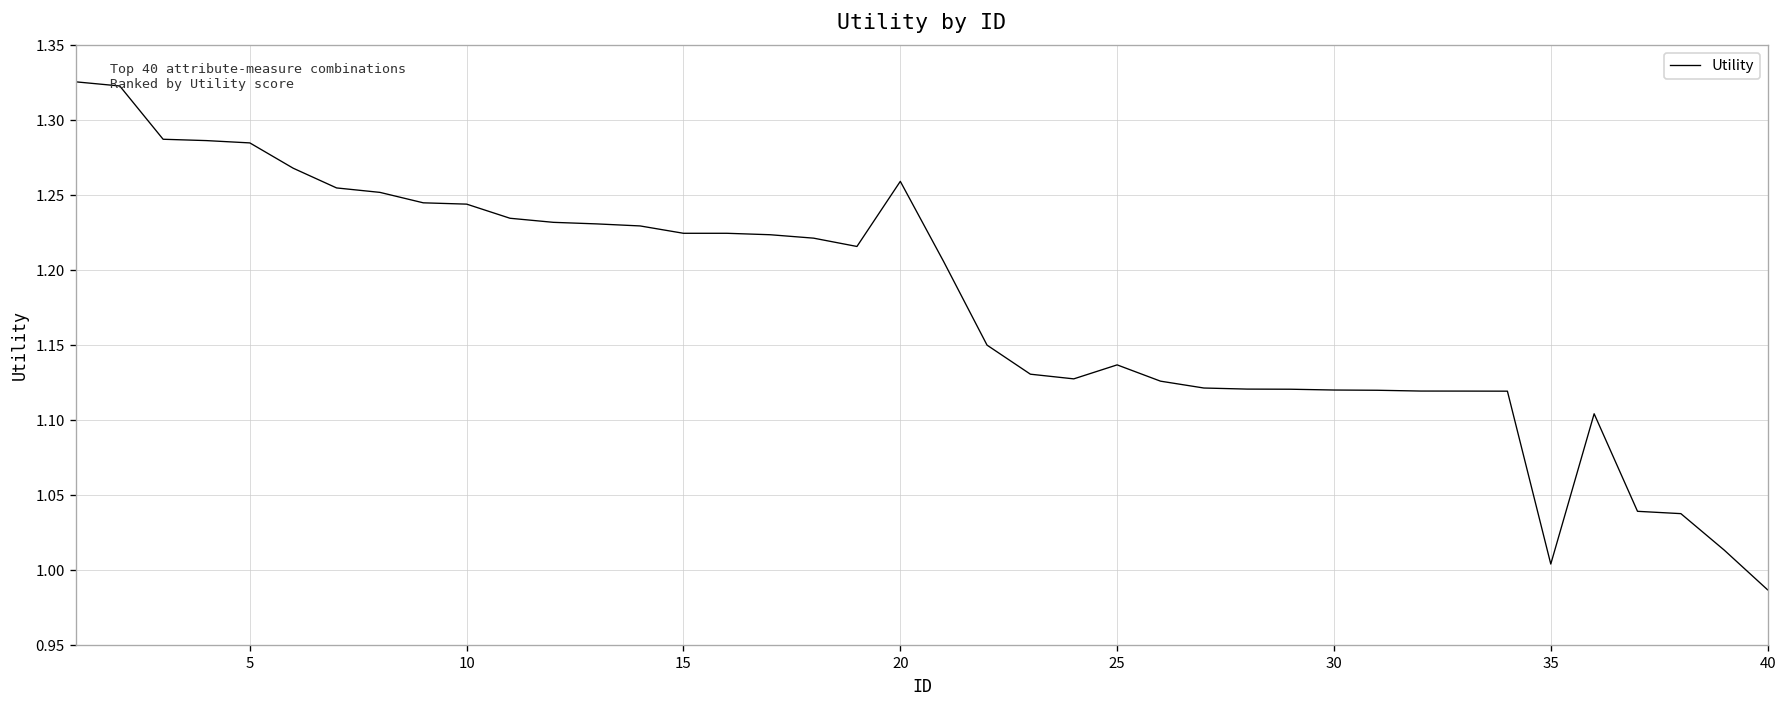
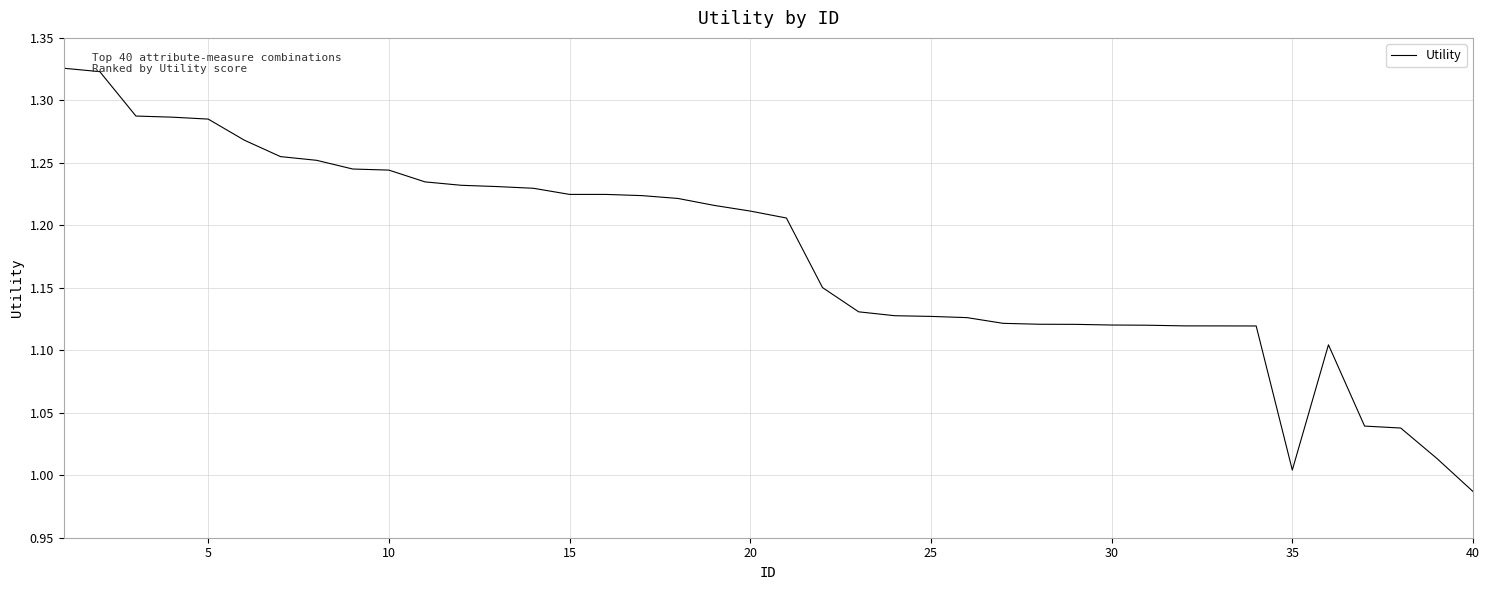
  {
    "5": 1.285,
    "10": 1.244,
    "15": 1.225,
-   "20": 1.259,
-   "25": 1.137,
+   "20": 1.211,
+   "25": 1.127,
    "30": 1.120,
    "35": 1.004,
    "40": 0.987
  }
